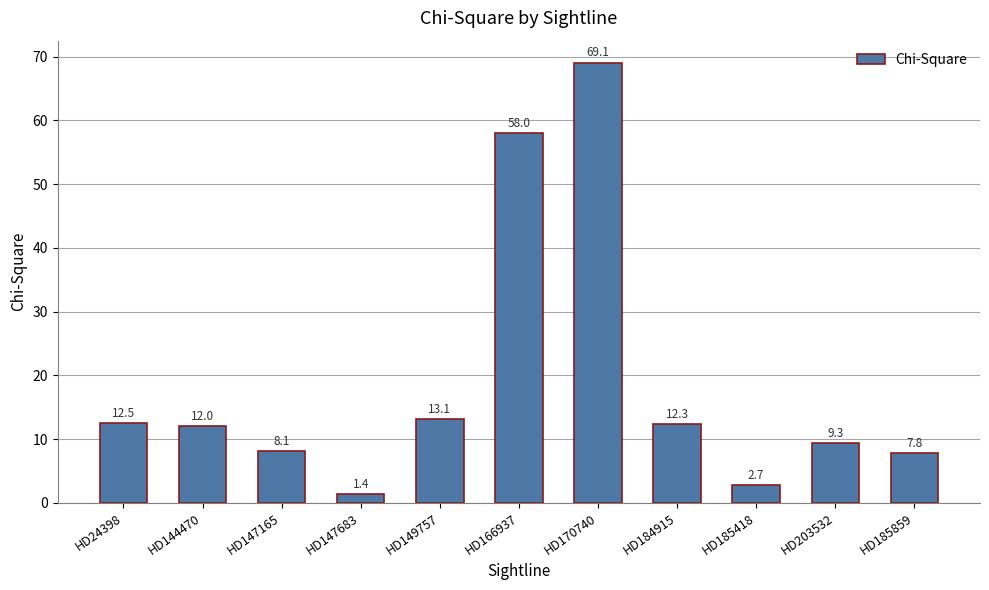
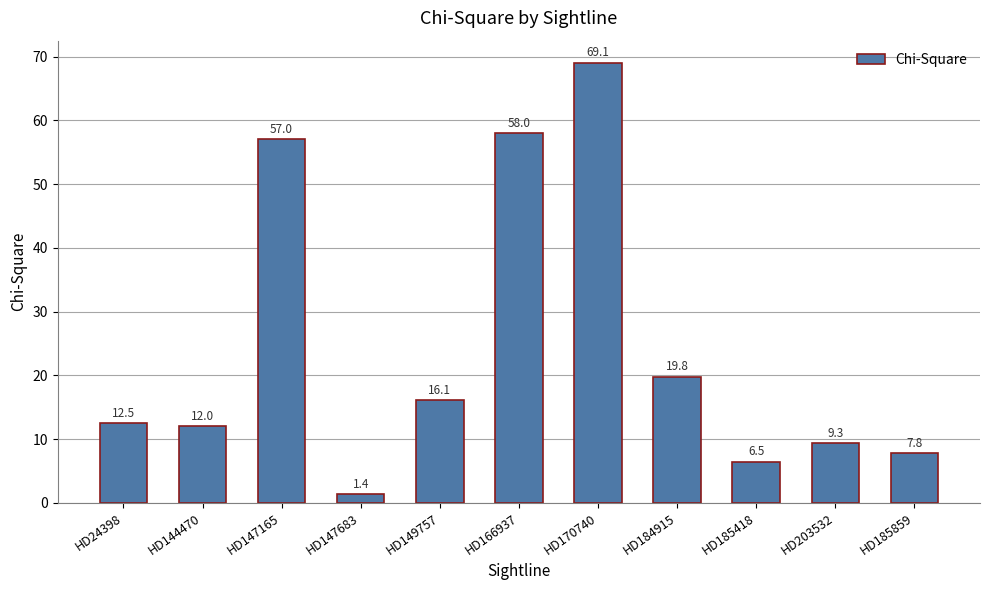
  {
    "HD24398": 12.5,
    "HD144470": 12.0,
-   "HD147165": 8.1,
+   "HD147165": 57.0,
    "HD147683": 1.4,
-   "HD149757": 13.1,
+   "HD149757": 16.1,
    "HD166937": 58.0,
    "HD170740": 69.1,
-   "HD184915": 12.3,
-   "HD185418": 2.7,
+   "HD184915": 19.8,
+   "HD185418": 6.5,
    "HD203532": 9.3,
    "HD185859": 7.8
  }
